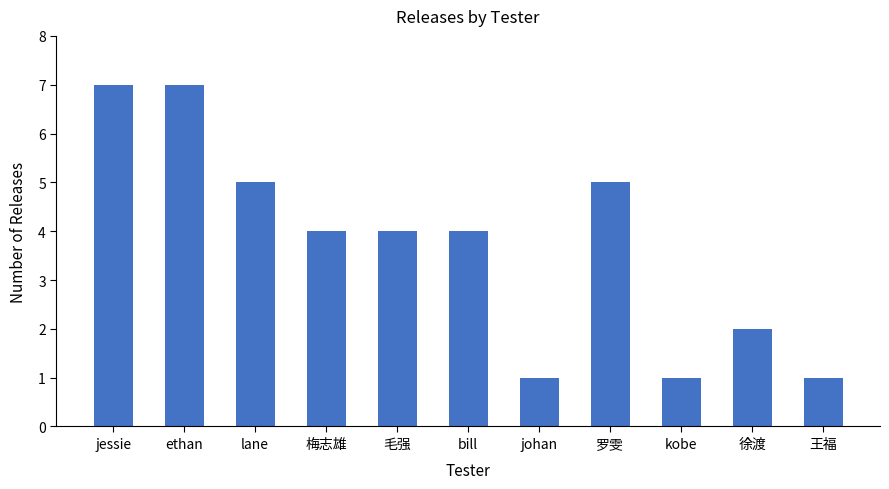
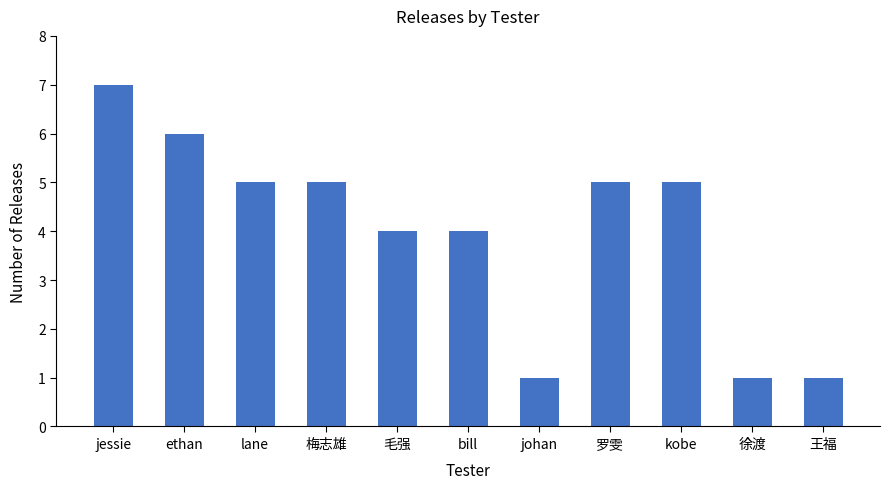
  {
    "jessie": 7,
-   "ethan": 7,
+   "ethan": 6,
    "lane": 5,
-   "梅志雄": 4,
+   "梅志雄": 5,
    "毛强": 4,
    "bill": 4,
    "johan": 1,
    "罗雯": 5,
-   "kobe": 1,
-   "徐渡": 2,
+   "kobe": 5,
+   "徐渡": 1,
    "王福": 1
  }
